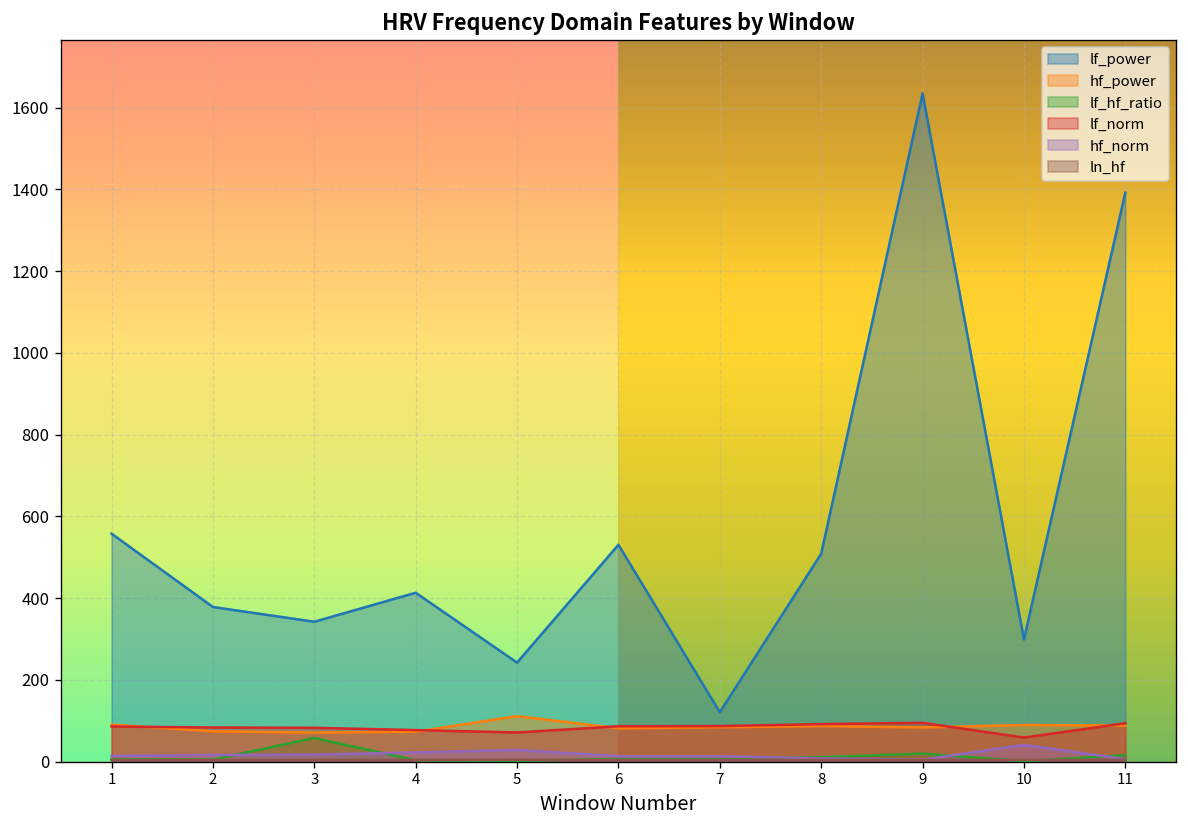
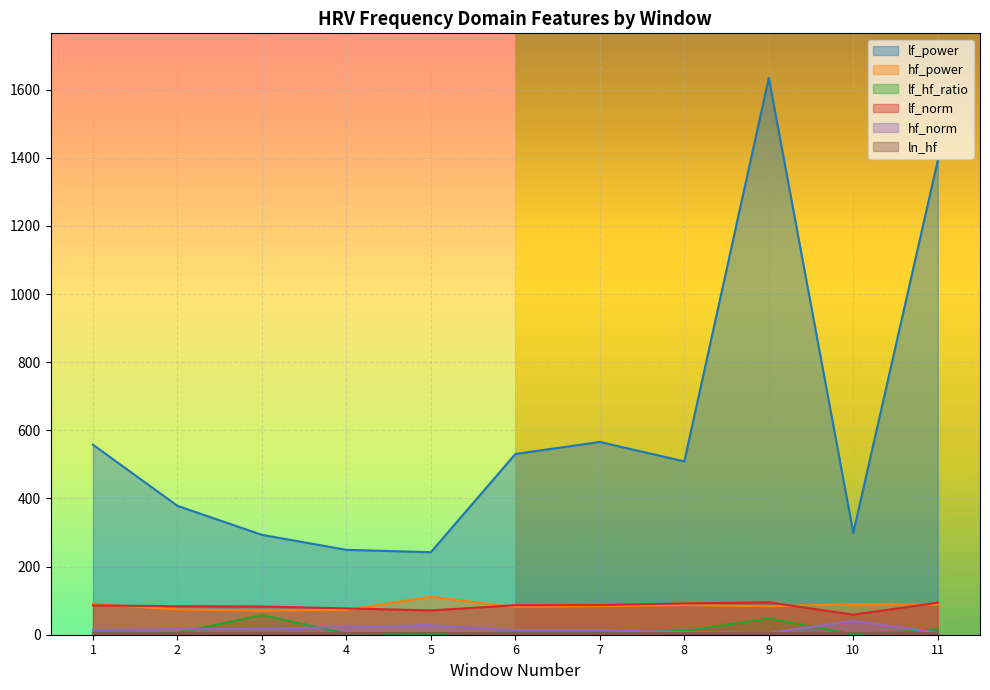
  {
    "lf_power": {
      "1": 560,
      "2": 380,
-     "3": 340,
-     "4": 410,
+     "3": 290,
+     "4": 250,
      "5": 240,
      "6": 530,
-     "7": 120,
+     "7": 570,
      "8": 510,
      "9": 1630,
      "10": 300,
      "11": 1390
    },
    "lf_hf_ratio": {
      "3": 60,
-     "9": 20,
+     "9": 50,
      "11": 20
    },
    "hf_norm": {
      "1": 10,
      "2": 20,
      "3": 20,
      "4": 20,
      "5": 30,
      "10": 40
    }
  }
